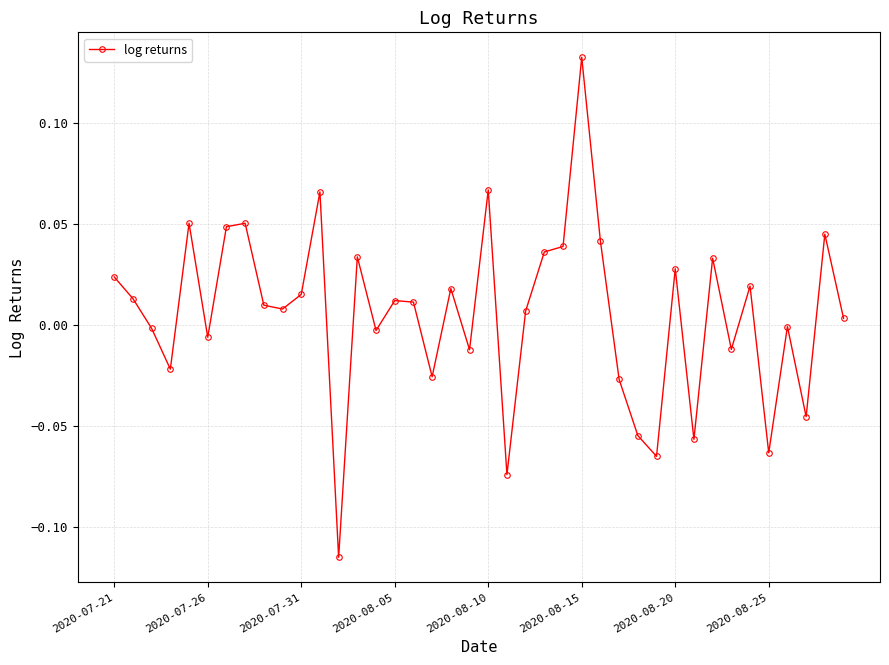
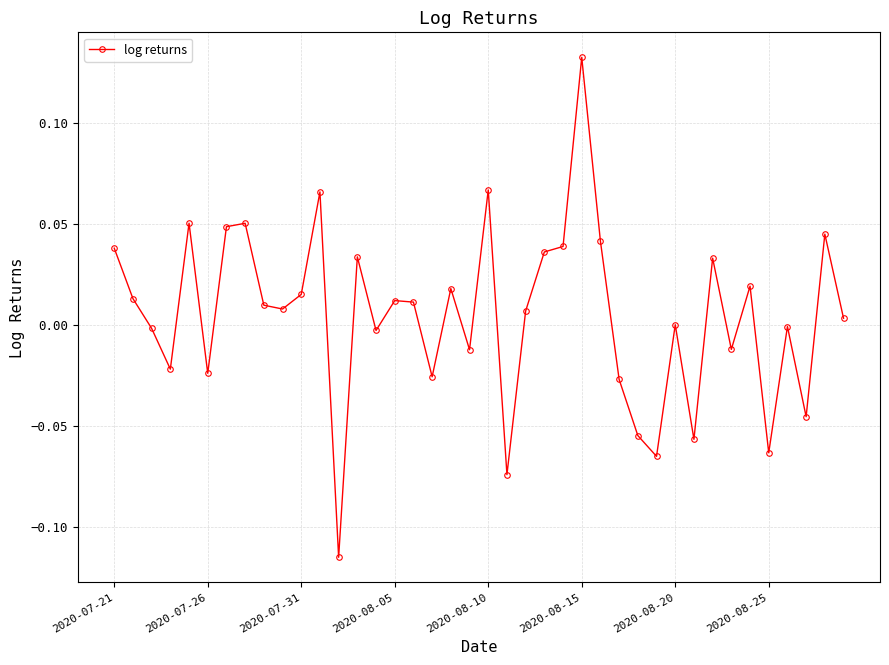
  {
-   "2020-07-21": 0.024,
-   "2020-07-26": -0.006,
+   "2020-07-21": 0.038,
+   "2020-07-26": -0.024,
    "2020-07-31": 0.015,
    "2020-08-05": 0.012,
    "2020-08-10": 0.067,
    "2020-08-15": 0.133,
-   "2020-08-20": 0.028,
+   "2020-08-20": 0.000,
    "2020-08-25": -0.063
  }
